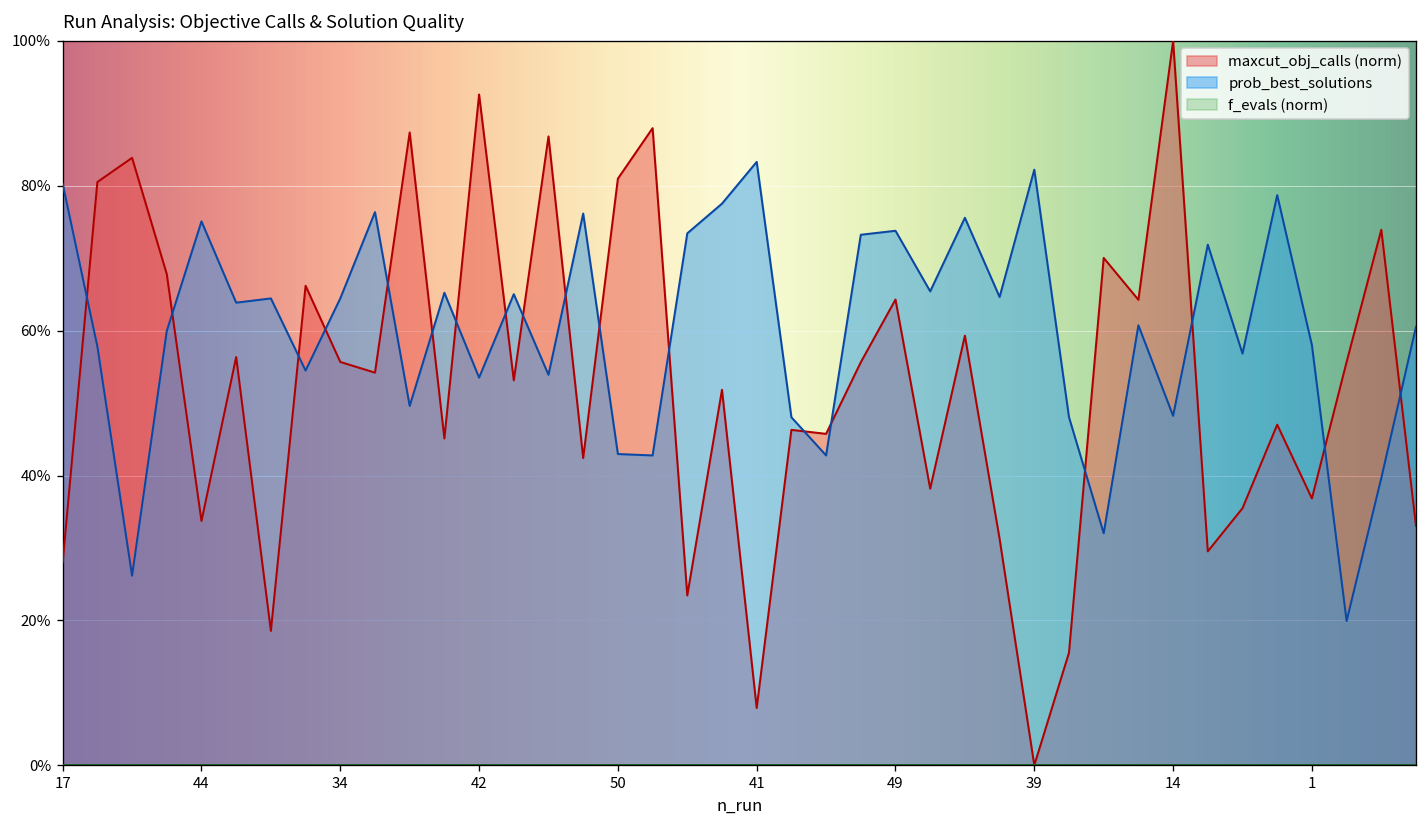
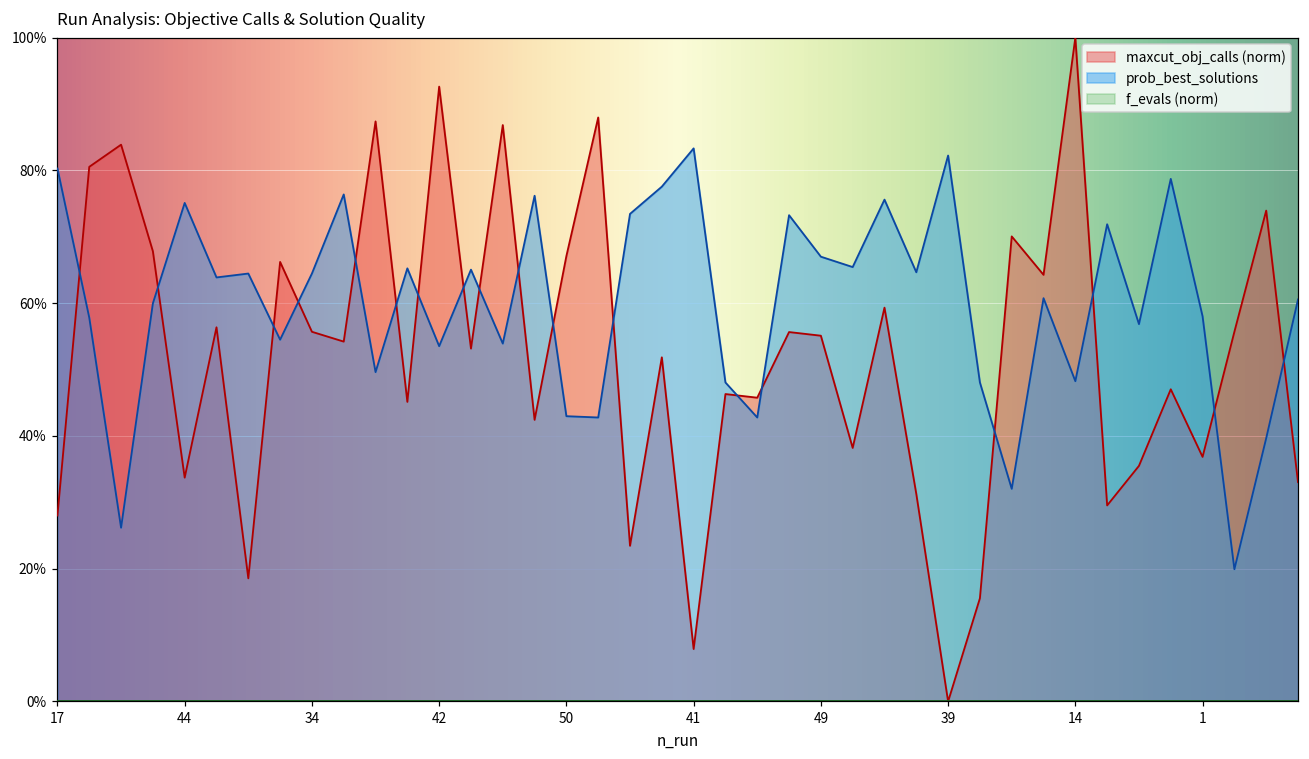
  {
    "maxcut_obj_calls (norm)": {
      "44": "34%",
      "42": "93%",
-     "50": "81%",
+     "50": "67%",
      "41": "8%",
-     "49": "64%"
+     "49": "55%"
    },
    "prob_best_solutions": {
      "44": "75%",
      "42": "54%",
      "50": "43%",
      "41": "83%",
-     "49": "74%"
+     "49": "67%"
    },
    "f_evals (norm)": {
      "44": "0%",
      "42": "0%",
      "50": "0%",
      "41": "0%",
      "49": "0%"
    }
  }
